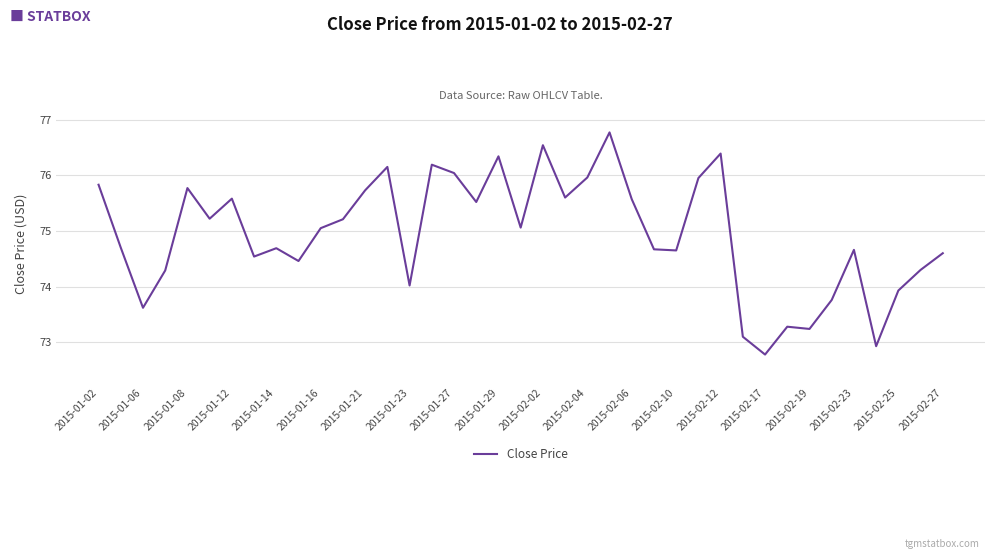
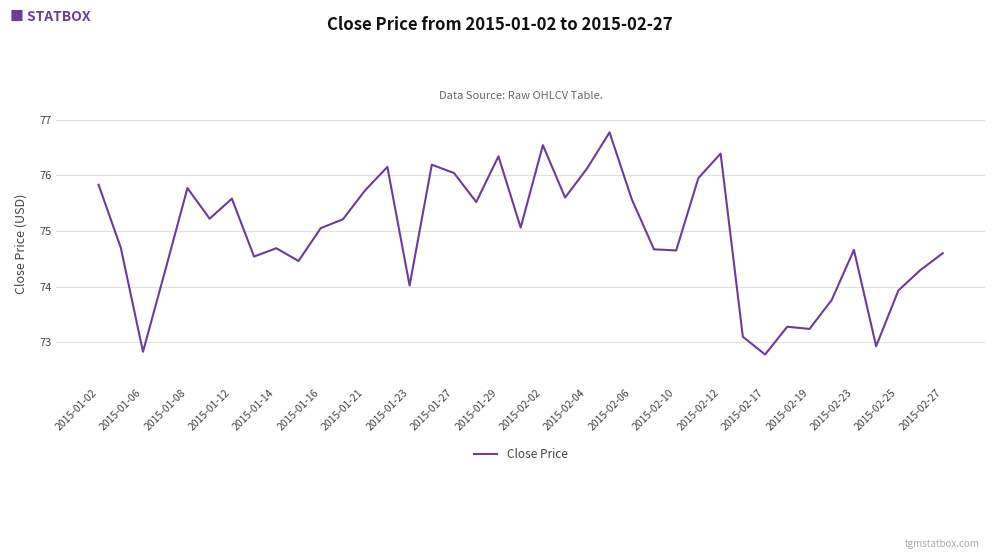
  {
    "2015-01-02": 75.8,
-   "2015-01-06": 73.6,
+   "2015-01-06": 72.8,
    "2015-01-08": 75.8,
    "2015-01-12": 75.6,
    "2015-01-14": 74.7,
    "2015-01-16": 75.1,
    "2015-01-21": 75.7,
    "2015-01-23": 74.0,
    "2015-01-27": 76.0,
    "2015-01-29": 76.3,
    "2015-02-02": 76.5,
-   "2015-02-04": 76.0,
+   "2015-02-04": 76.1,
    "2015-02-06": 75.6,
    "2015-02-10": 74.7,
    "2015-02-12": 76.4,
    "2015-02-17": 72.8,
    "2015-02-19": 73.2,
    "2015-02-23": 74.7,
    "2015-02-25": 73.9,
    "2015-02-27": 74.6
  }
